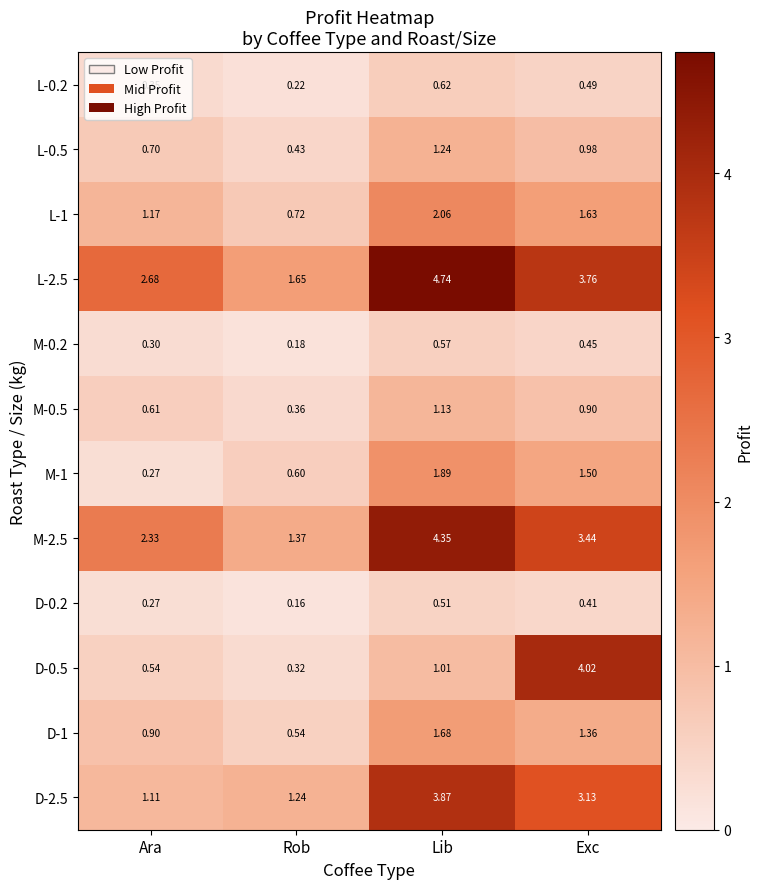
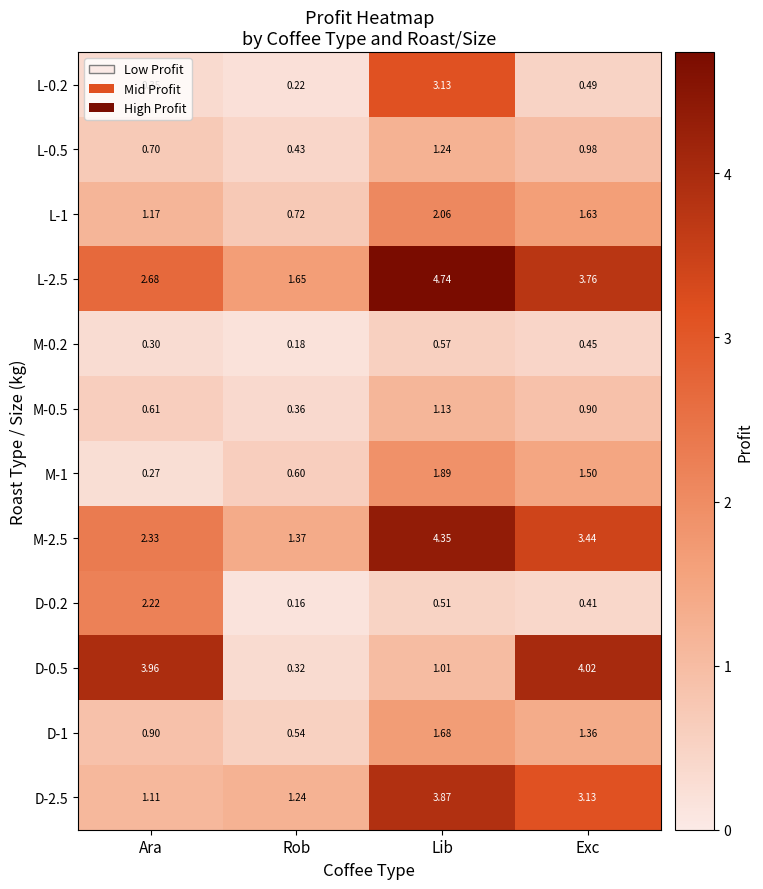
  {
    "L-0.2": {
      "Rob": 0.22,
-     "Lib": 0.62,
+     "Lib": 3.13,
      "Exc": 0.49
    },
    "L-0.5": {
      "Ara": 0.70,
      "Rob": 0.43,
      "Lib": 1.24,
      "Exc": 0.98
    },
    "L-1": {
      "Ara": 1.17,
      "Rob": 0.72,
      "Lib": 2.06,
      "Exc": 1.63
    },
    "L-2.5": {
      "Ara": 2.68,
      "Rob": 1.65,
      "Lib": 4.74,
      "Exc": 3.76
    },
    "M-0.2": {
      "Ara": 0.30,
      "Rob": 0.18,
      "Lib": 0.57,
      "Exc": 0.45
    },
    "M-0.5": {
      "Ara": 0.61,
      "Rob": 0.36,
      "Lib": 1.13,
      "Exc": 0.90
    },
    "M-1": {
      "Ara": 0.27,
      "Rob": 0.60,
      "Lib": 1.89,
      "Exc": 1.50
    },
    "M-2.5": {
      "Ara": 2.33,
      "Rob": 1.37,
      "Lib": 4.35,
      "Exc": 3.44
    },
    "D-0.2": {
-     "Ara": 0.27,
+     "Ara": 2.22,
      "Rob": 0.16,
      "Lib": 0.51,
      "Exc": 0.41
    },
    "D-0.5": {
-     "Ara": 0.54,
+     "Ara": 3.96,
      "Rob": 0.32,
      "Lib": 1.01,
      "Exc": 4.02
    },
    "D-1": {
      "Ara": 0.90,
      "Rob": 0.54,
      "Lib": 1.68,
      "Exc": 1.36
    },
    "D-2.5": {
      "Ara": 1.11,
      "Rob": 1.24,
      "Lib": 3.87,
      "Exc": 3.13
    }
  }
